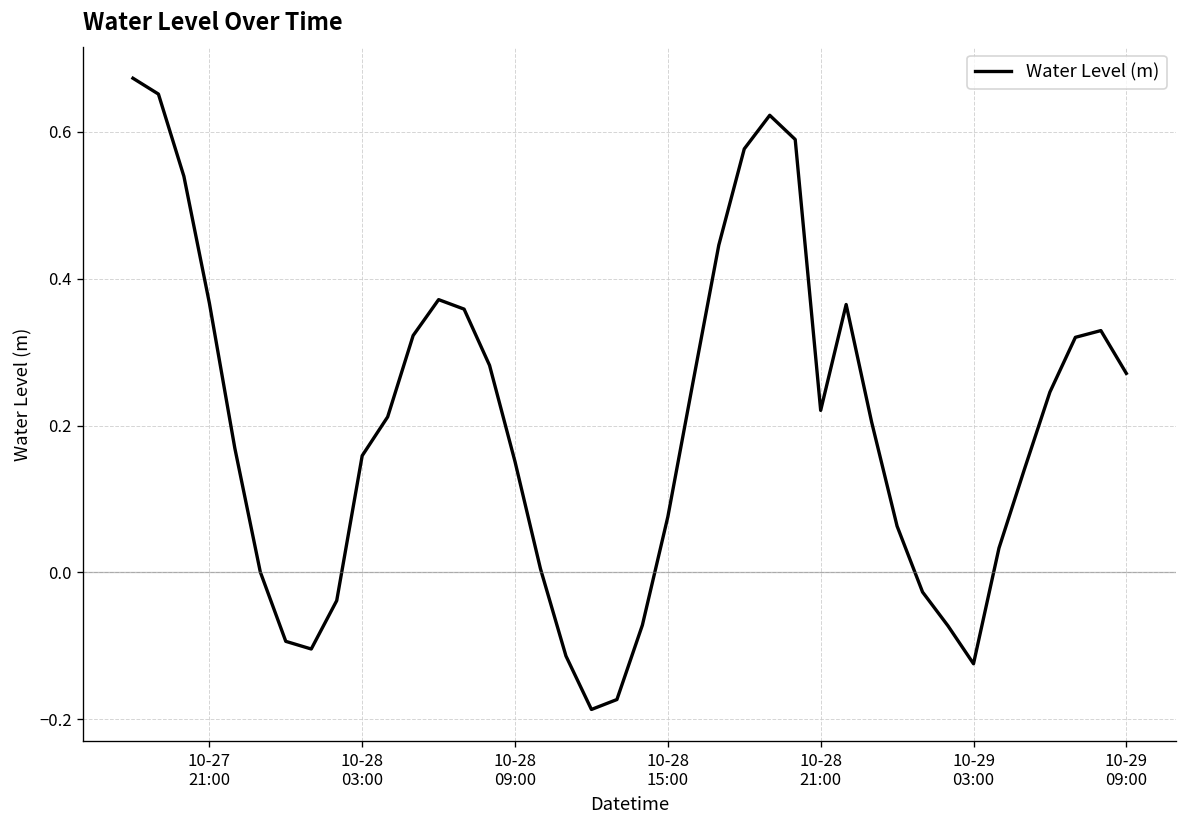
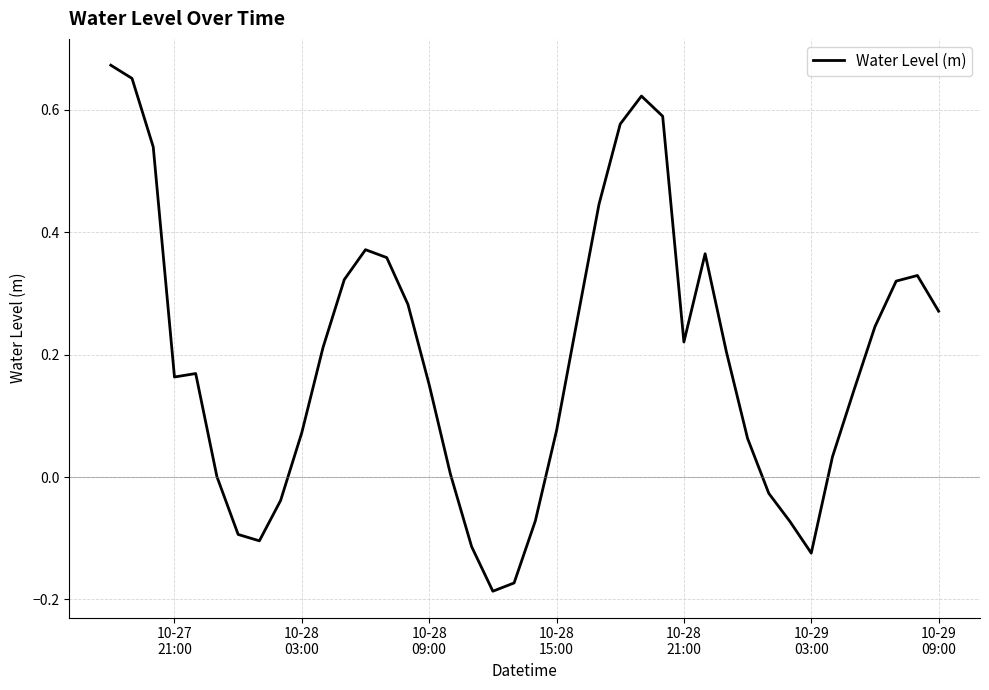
  {
-   "10-27 21:00": 0.37,
-   "10-28 03:00": 0.16,
+   "10-27 21:00": 0.16,
+   "10-28 03:00": 0.07,
    "10-28 09:00": 0.15,
    "10-28 15:00": 0.08,
    "10-28 21:00": 0.22,
    "10-29 03:00": -0.12,
    "10-29 09:00": 0.27
  }
